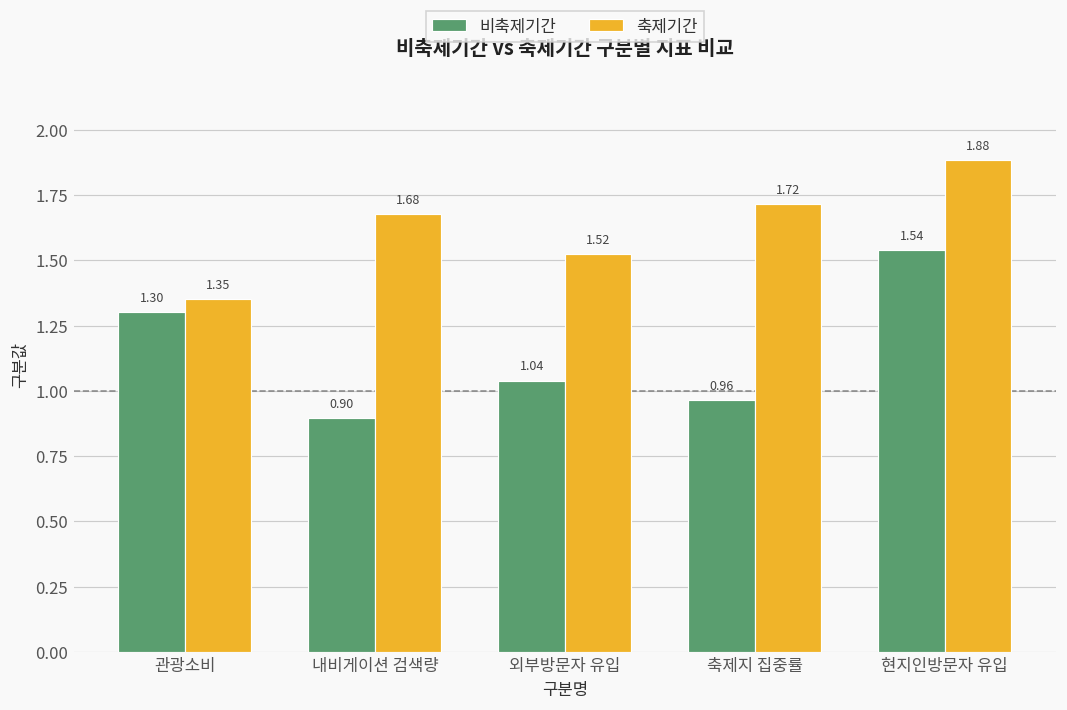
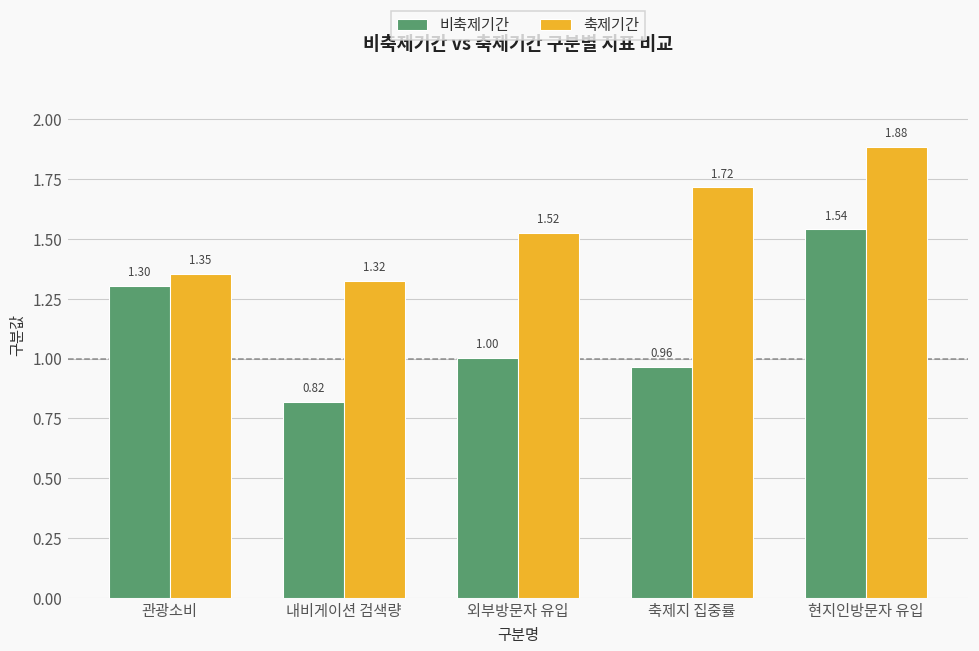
  {
    "비축제기간": {
      "관광소비": 1.30,
-     "내비게이션 검색량": 0.90,
-     "외부방문자 유입": 1.04,
+     "내비게이션 검색량": 0.82,
+     "외부방문자 유입": 1.00,
      "축제지 집중률": 0.96,
      "현지인방문자 유입": 1.54
    },
    "축제기간": {
      "관광소비": 1.35,
-     "내비게이션 검색량": 1.68,
+     "내비게이션 검색량": 1.32,
      "외부방문자 유입": 1.52,
      "축제지 집중률": 1.72,
      "현지인방문자 유입": 1.88
    }
  }
